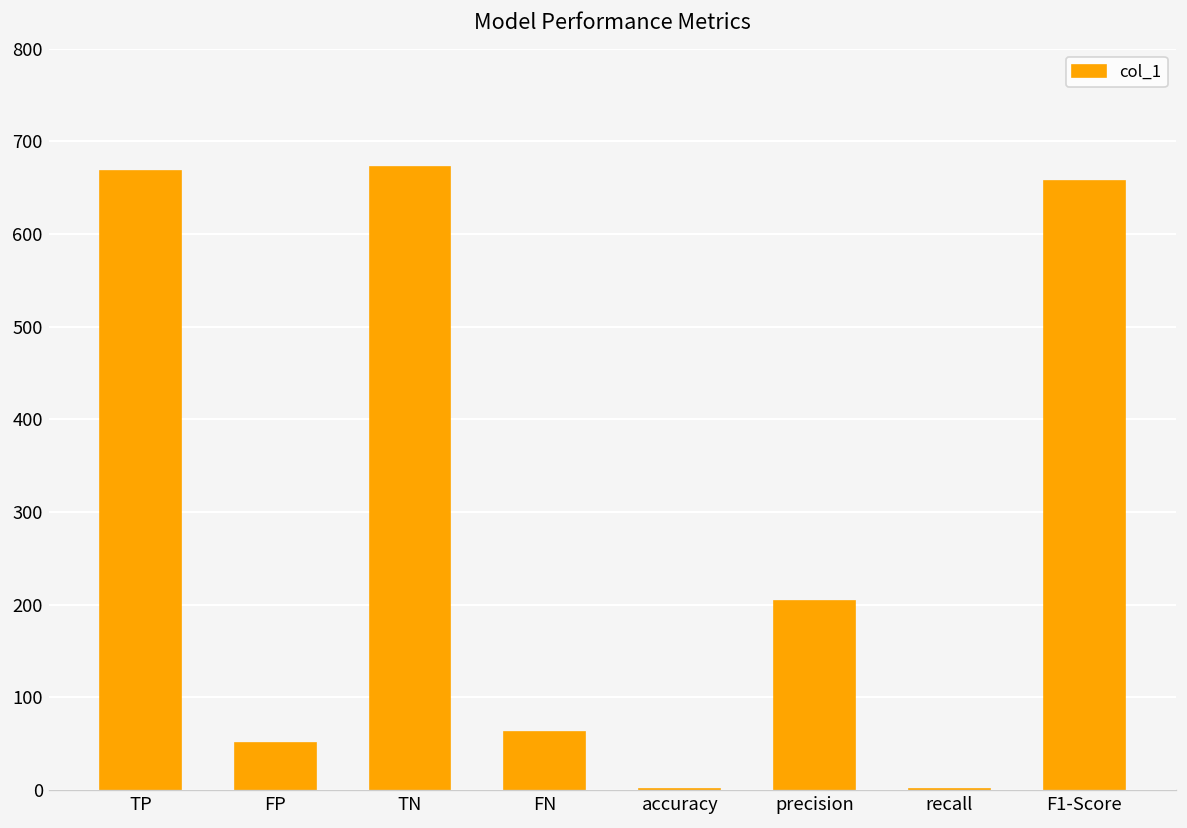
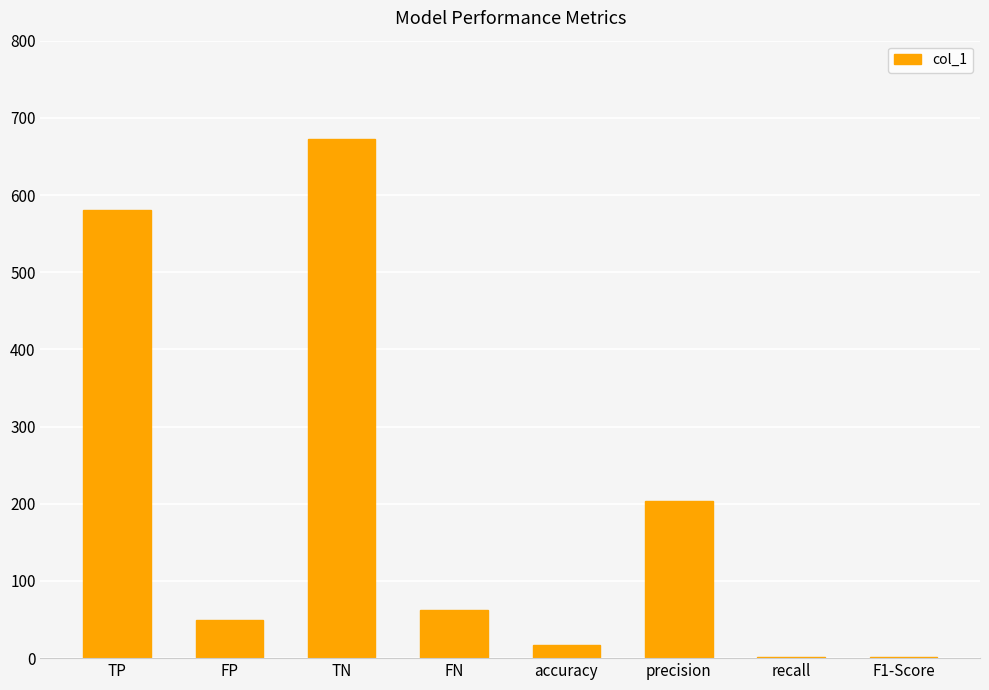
  {
-   "TP": 670,
+   "TP": 580,
    "FP": 50,
    "TN": 670,
    "FN": 60,
-   "accuracy": 0,
+   "accuracy": 20,
    "precision": 200,
-   "F1-Score": 660
+   "F1-Score": 0
  }
